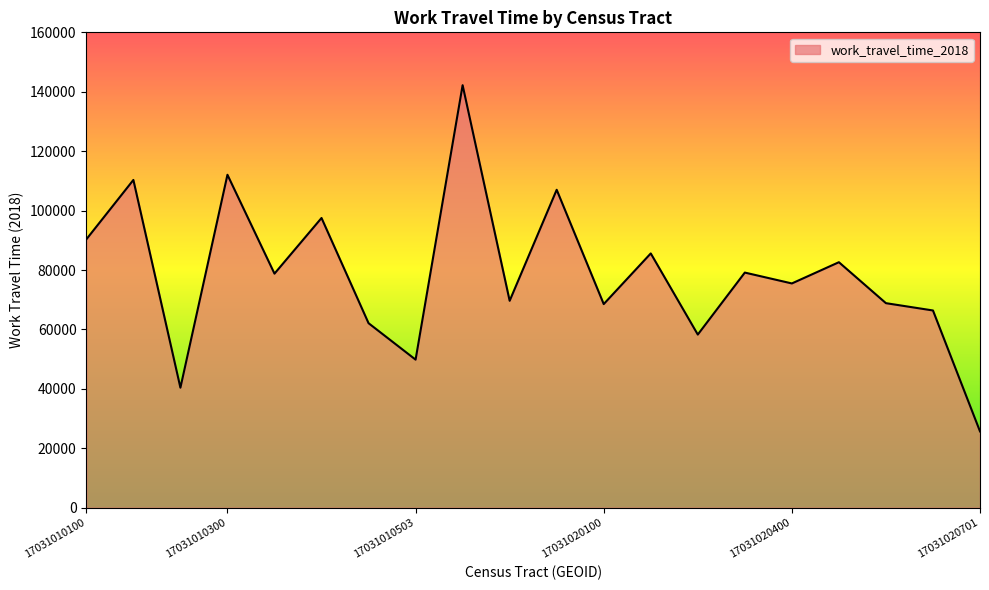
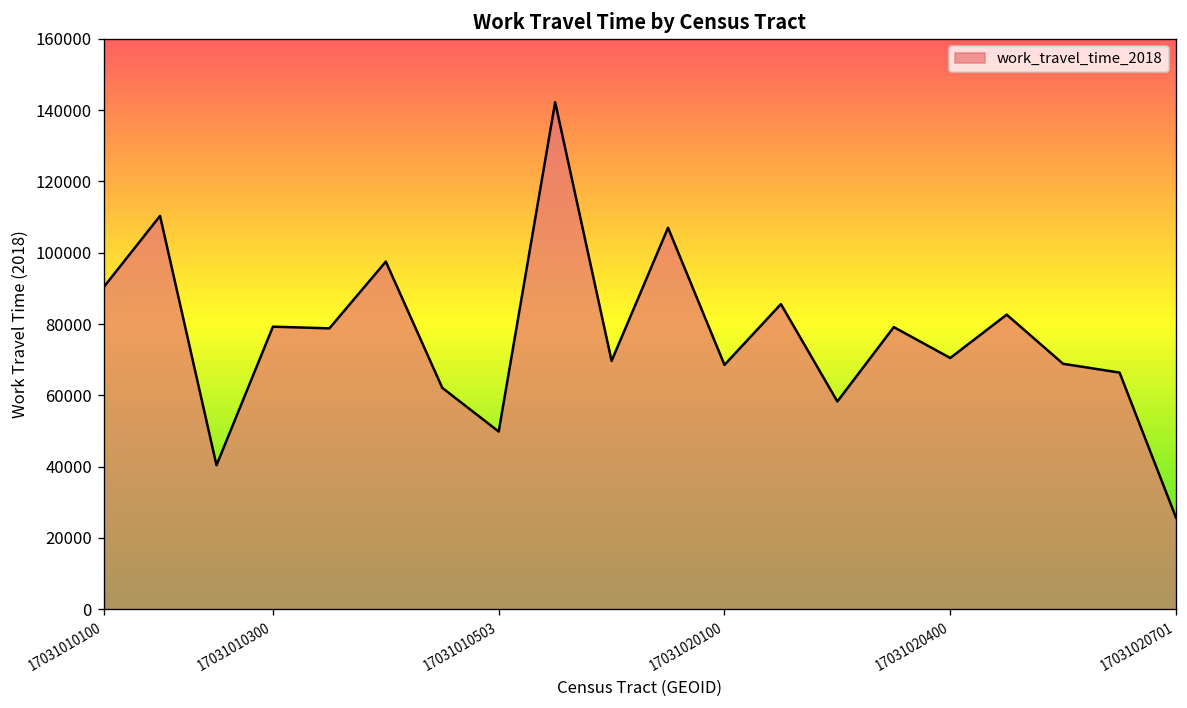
  {
    "17031010100": 90000,
-   "17031010300": 112000,
+   "17031010300": 79000,
    "17031010503": 50000,
    "17031020100": 69000,
-   "17031020400": 75000,
+   "17031020400": 70000,
    "17031020701": 26000
  }
